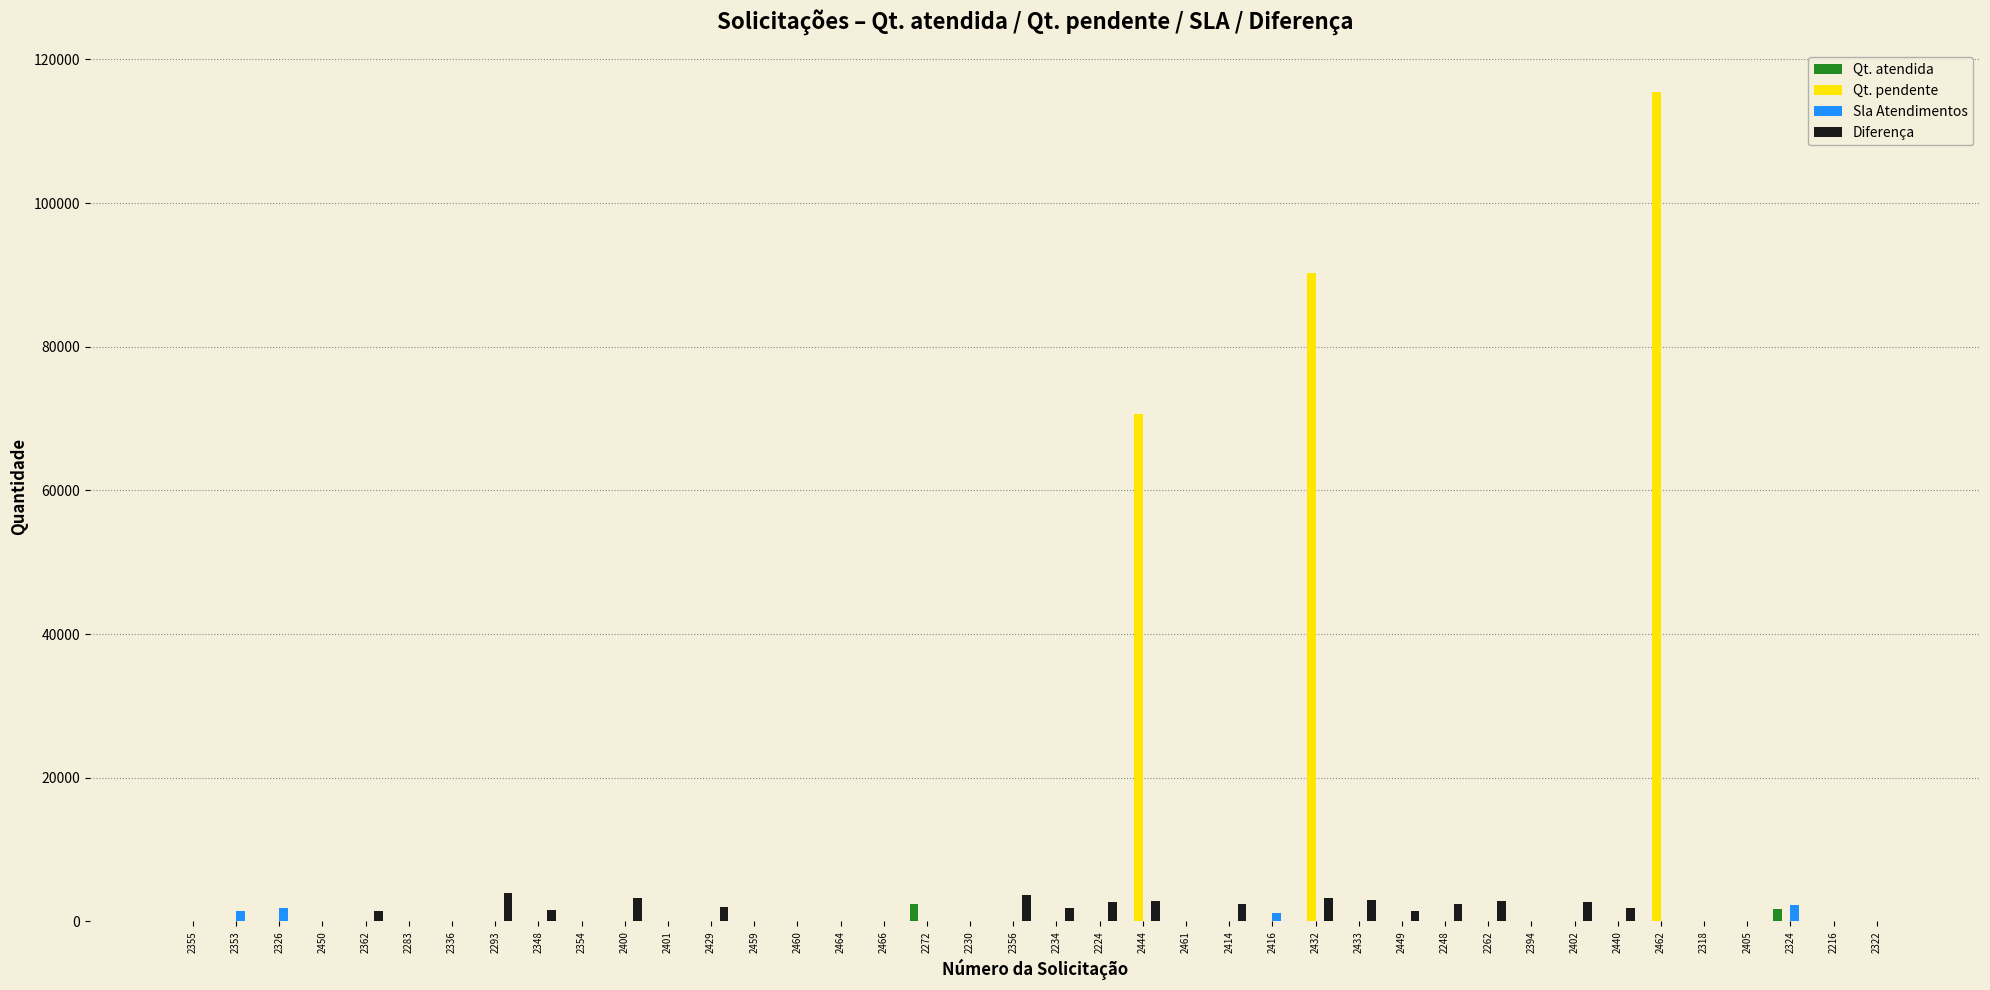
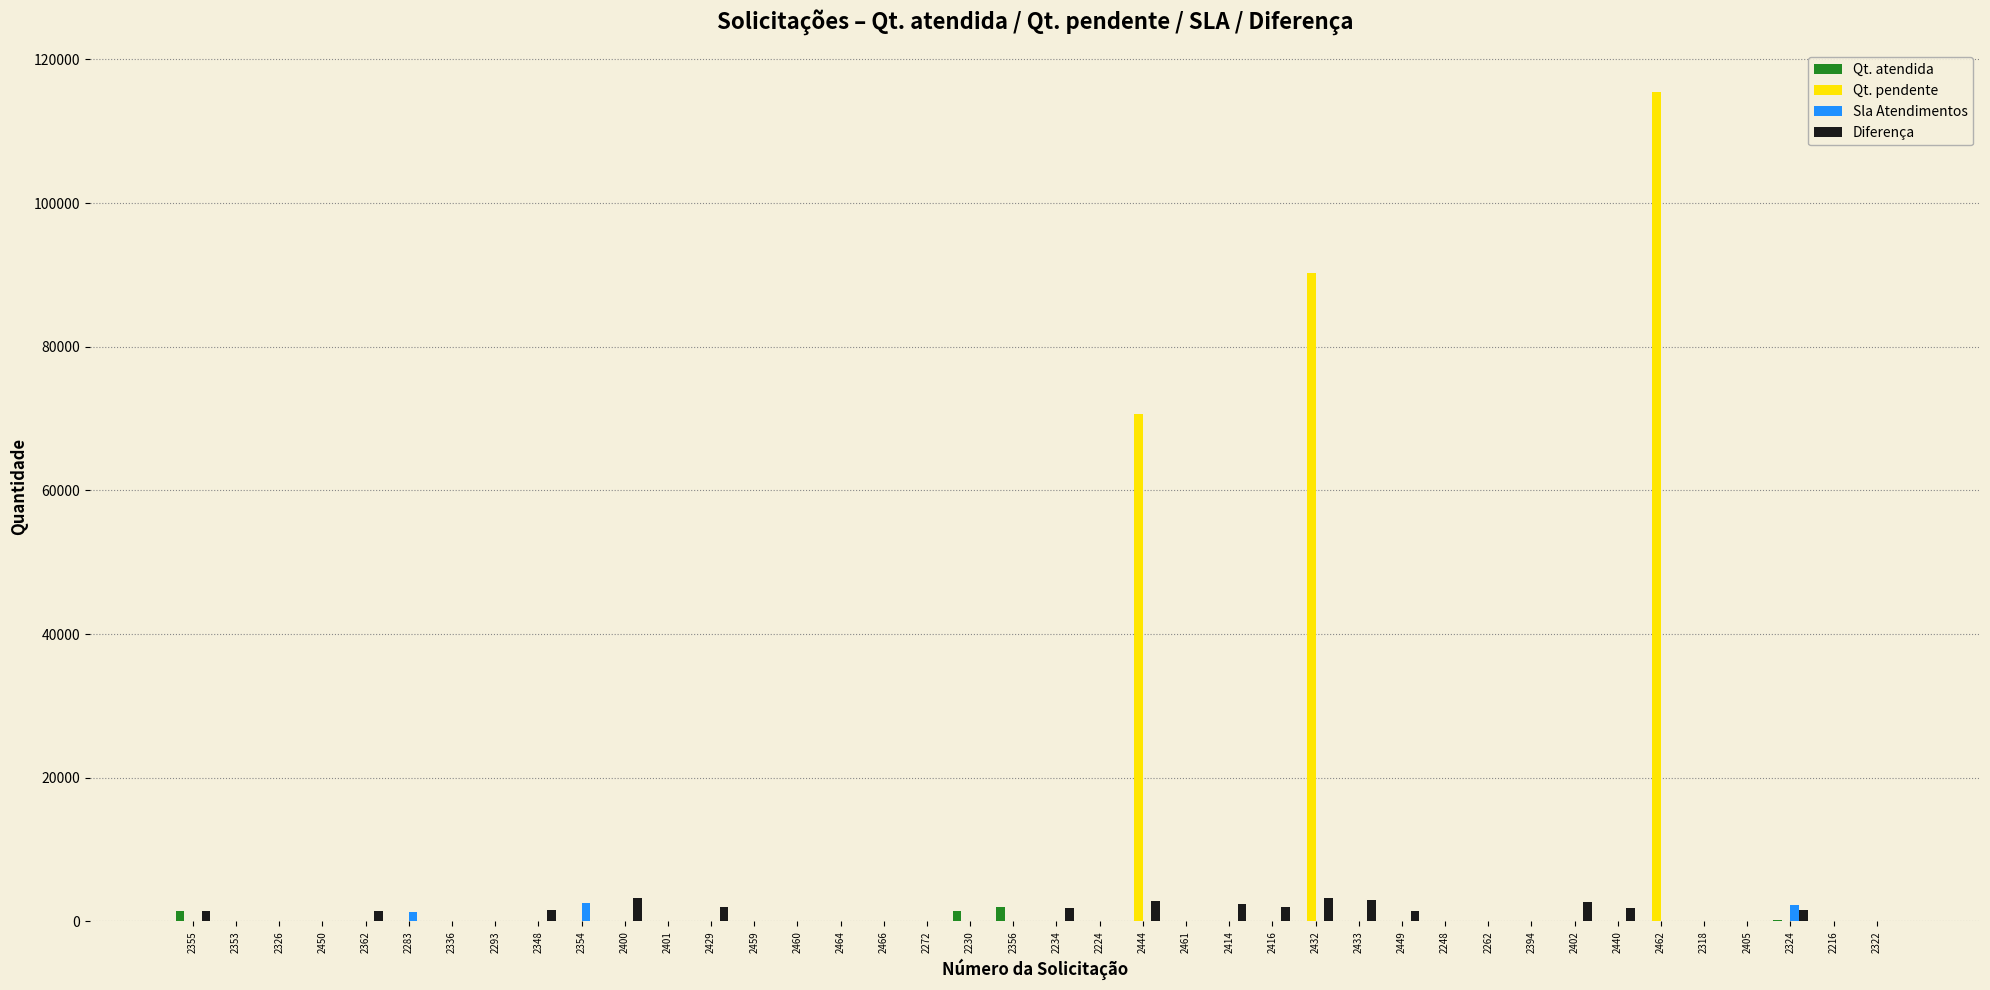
  {
    "Qt. atendida": {
-     "2355": 0,
+     "2355": 1000,
      "2429": 0,
      "2459": 0,
      "2460": 0,
      "2464": 0,
      "2466": 0,
-     "2272": 2000,
-     "2230": 0,
-     "2356": 0,
+     "2272": 0,
+     "2230": 1000,
+     "2356": 2000,
      "2444": 0,
      "2414": 0,
      "2432": 0,
      "2449": 0,
      "2402": 0,
      "2462": 0,
-     "2324": 2000
+     "2324": 0
    },
    "Qt. pendente": {
      "2355": 0,
      "2353": 0,
      "2326": 0,
      "2450": 0,
      "2362": 0,
      "2283": 0,
      "2336": 0,
      "2293": 0,
      "2348": 0,
      "2354": 0,
      "2400": 0,
      "2401": 0,
      "2272": 0,
      "2230": 0,
      "2356": 0,
      "2234": 0,
      "2224": 0,
      "2444": 71000,
      "2461": 0,
      "2416": 0,
      "2432": 90000,
      "2433": 0,
      "2248": 0,
      "2262": 0,
      "2394": 0,
      "2440": 0,
      "2462": 115000,
      "2318": 0,
      "2405": 0,
      "2324": 0,
      "2216": 0,
      "2322": 0
    },
    "Sla Atendimentos": {
-     "2353": 1000,
-     "2326": 2000,
-     "2283": 0,
-     "2354": 0,
+     "2353": 0,
+     "2326": 0,
+     "2283": 1000,
+     "2354": 3000,
      "2429": 0,
      "2459": 0,
      "2460": 0,
      "2464": 0,
      "2466": 0,
      "2444": 0,
      "2414": 0,
-     "2416": 1000,
+     "2416": 0,
      "2432": 0,
      "2449": 0,
      "2402": 0,
      "2462": 0,
      "2324": 2000
    },
    "Diferença": {
-     "2355": 0,
+     "2355": 1000,
      "2353": 0,
      "2326": 0,
      "2362": 2000,
      "2283": 0,
      "2336": 0,
-     "2293": 4000,
+     "2293": 0,
      "2348": 2000,
      "2354": 0,
      "2400": 3000,
      "2401": 0,
      "2429": 2000,
      "2272": 0,
      "2230": 0,
-     "2356": 4000,
+     "2356": 0,
      "2234": 2000,
-     "2224": 3000,
+     "2224": 0,
      "2444": 3000,
      "2414": 2000,
-     "2416": 0,
+     "2416": 2000,
      "2432": 3000,
      "2433": 3000,
      "2449": 1000,
-     "2248": 2000,
-     "2262": 3000,
+     "2248": 0,
+     "2262": 0,
      "2394": 0,
      "2402": 3000,
      "2440": 2000,
      "2318": 0,
      "2405": 0,
-     "2324": 0,
+     "2324": 2000,
      "2216": 0,
      "2322": 0
    }
  }
